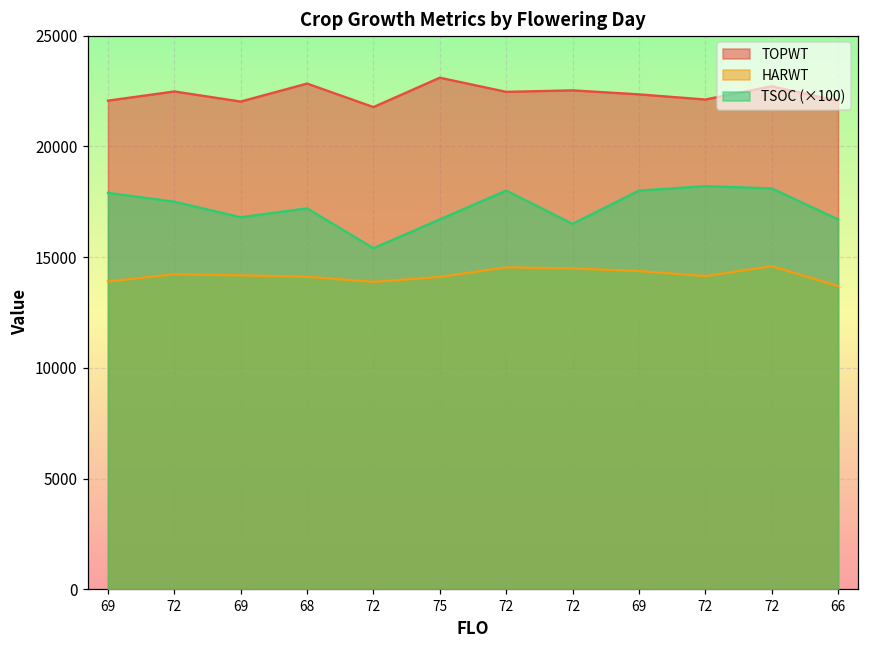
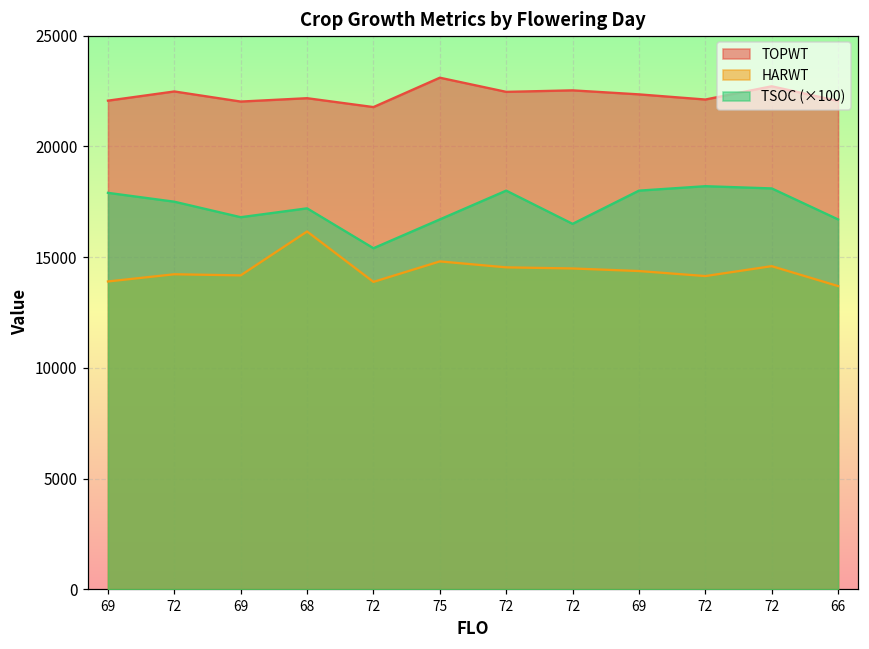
  {
    "TOPWT": {
-     "68": 22800,
+     "68": 22200,
      "75": 23100
    },
    "HARWT": {
-     "68": 14100,
-     "75": 14100,
+     "68": 16200,
+     "75": 14800,
      "66": 13700
    },
    "TSOC (×100)": {
      "68": 17200,
      "75": 16700,
      "66": 16700
    }
  }
